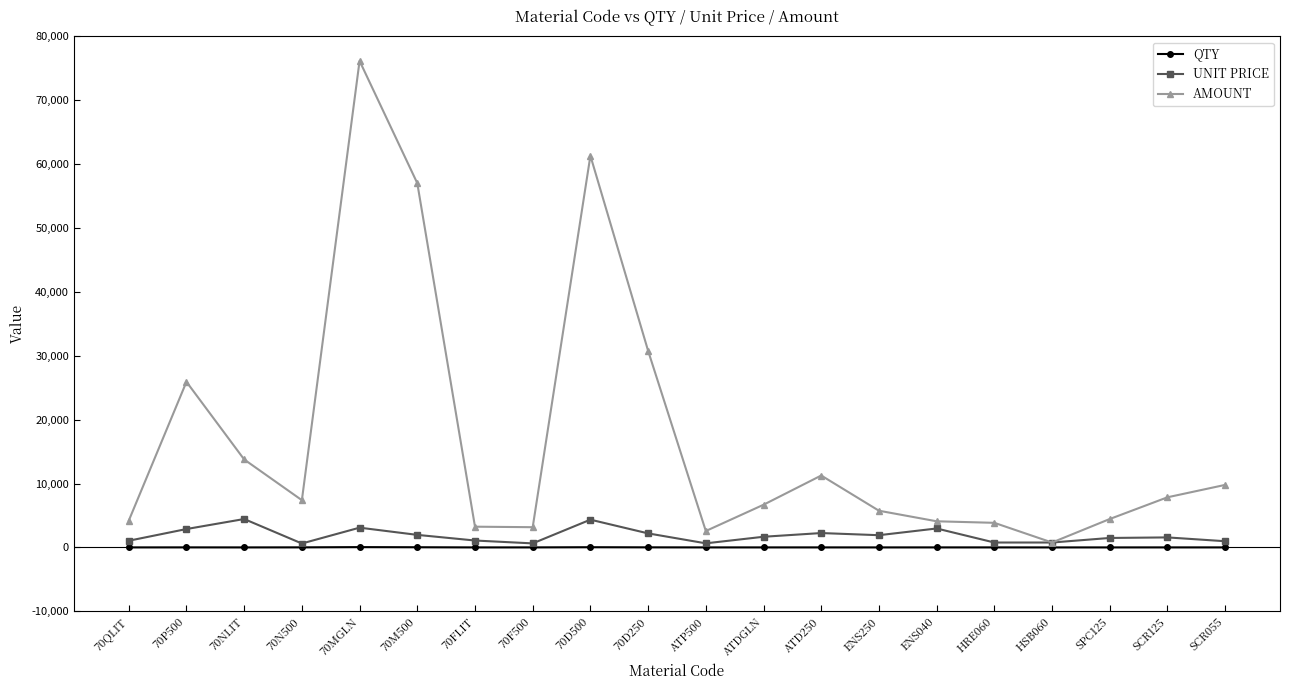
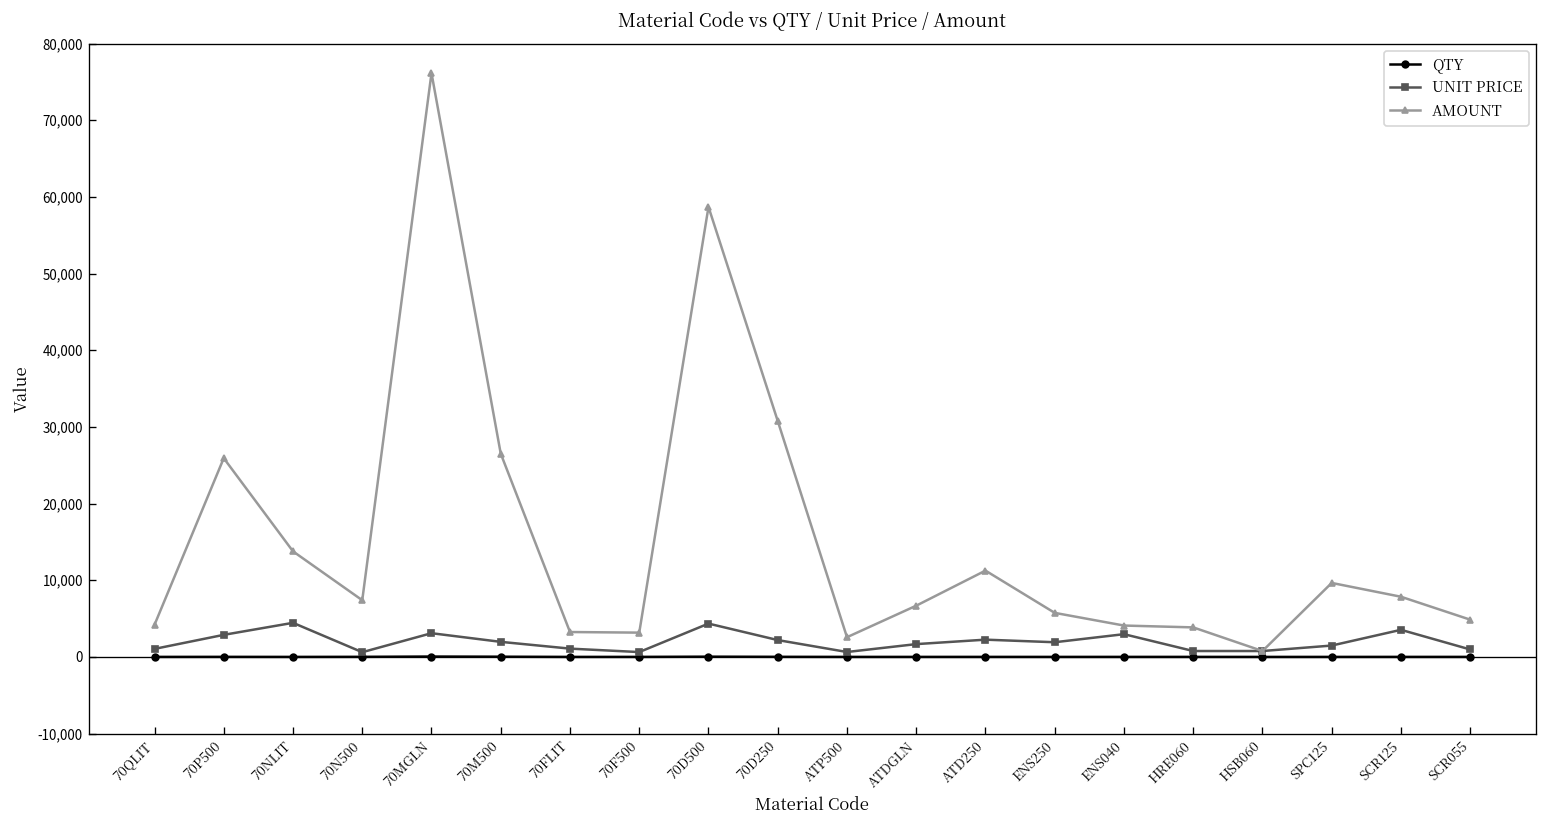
  {
    "QTY": {
      "70QLIT": "0",
      "70P500": "0",
      "70NLIT": "0",
      "70N500": "0",
      "70MGLN": "0",
      "70M500": "0",
      "70FLIT": "0",
      "70F500": "0",
      "70D500": "0",
      "70D250": "0",
      "ATP500": "0",
      "ATDGLN": "0",
      "ATD250": "0",
      "ENS250": "0",
      "ENS040": "0",
      "HRE060": "0",
      "HSB060": "0",
      "SPC125": "0",
      "SCR125": "0",
      "SCR055": "0"
    },
    "UNIT PRICE": {
      "70QLIT": "1,000",
      "70P500": "3,000",
      "70NLIT": "4,000",
      "70N500": "1,000",
      "70MGLN": "3,000",
      "70M500": "2,000",
      "70FLIT": "1,000",
      "70F500": "1,000",
      "70D500": "4,000",
      "70D250": "2,000",
      "ATP500": "1,000",
      "ATDGLN": "2,000",
      "ATD250": "2,000",
      "ENS250": "2,000",
      "ENS040": "3,000",
      "HRE060": "1,000",
      "SPC125": "1,000",
-     "SCR125": "2,000",
+     "SCR125": "4,000",
      "SCR055": "1,000"
    },
    "AMOUNT": {
      "70QLIT": "4,000",
      "70P500": "26,000",
      "70NLIT": "14,000",
      "70N500": "7,000",
      "70MGLN": "76,000",
-     "70M500": "57,000",
+     "70M500": "27,000",
      "70FLIT": "3,000",
      "70F500": "3,000",
-     "70D500": "61,000",
+     "70D500": "59,000",
      "70D250": "31,000",
      "ATP500": "3,000",
      "ATDGLN": "7,000",
      "ATD250": "11,000",
      "ENS250": "6,000",
      "ENS040": "4,000",
      "HRE060": "4,000",
-     "SPC125": "4,000",
+     "SPC125": "10,000",
      "SCR125": "8,000",
-     "SCR055": "10,000"
+     "SCR055": "5,000"
    }
  }
